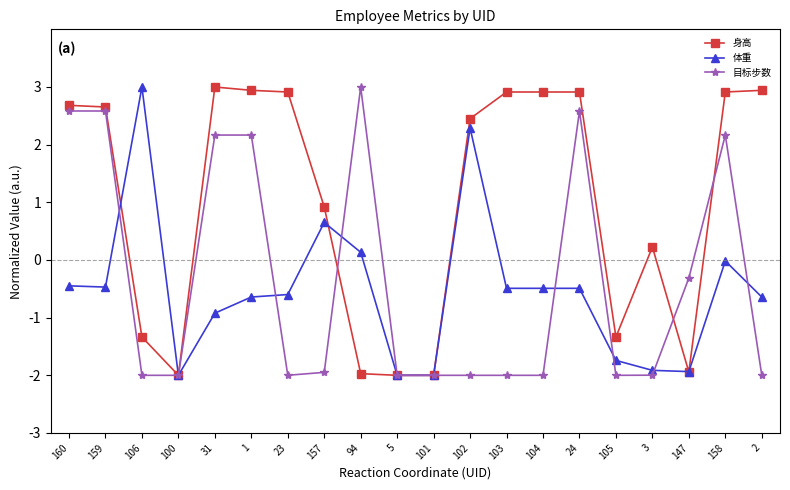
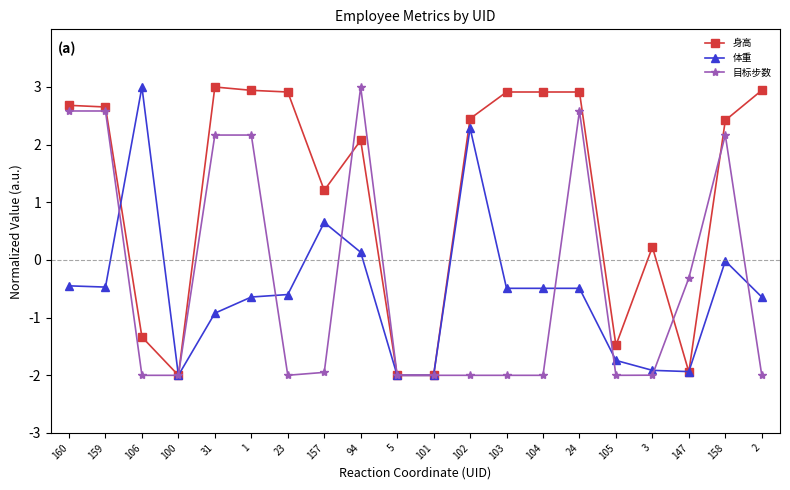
  {
    "身高": {
      "160": 2.7,
      "159": 2.7,
      "106": -1.3,
      "31": 3.0,
      "1": 2.9,
      "23": 2.9,
-     "157": 0.9,
-     "94": -2.0,
+     "157": 1.2,
+     "94": 2.1,
      "102": 2.5,
      "103": 2.9,
      "104": 2.9,
      "24": 2.9,
-     "105": -1.3,
+     "105": -1.5,
      "3": 0.2,
-     "158": 2.9,
+     "158": 2.4,
      "2": 2.9
    },
    "体重": {
      "160": -0.4,
      "159": -0.5,
      "106": 3.0,
      "31": -0.9,
      "1": -0.6,
      "23": -0.6,
      "157": 0.7,
      "94": 0.1,
      "102": 2.3,
      "103": -0.5,
      "104": -0.5,
      "24": -0.5,
      "105": -1.7,
      "3": -1.9,
      "158": 0.0,
      "2": -0.6
    },
    "目标步数": {
      "160": 2.6,
      "159": 2.6,
      "106": -2.0,
      "31": 2.2,
      "1": 2.2,
      "23": -2.0,
      "157": -1.9,
      "94": 3.0,
      "102": -2.0,
      "103": -2.0,
      "104": -2.0,
      "24": 2.6,
      "105": -2.0,
      "3": -2.0,
      "147": -0.3,
      "158": 2.2,
      "2": -2.0
    }
  }
